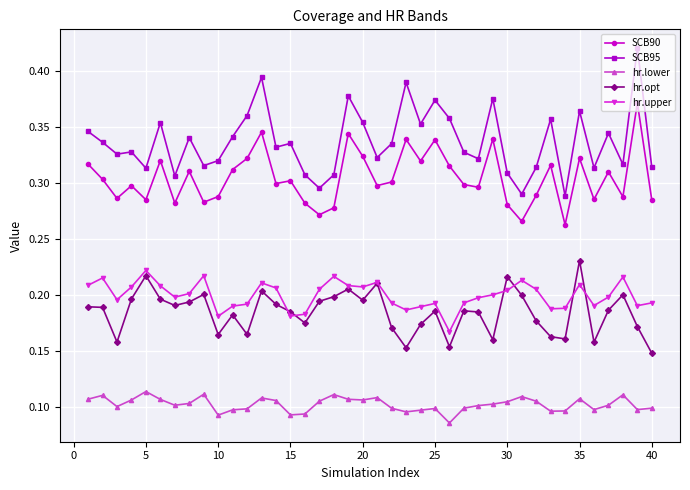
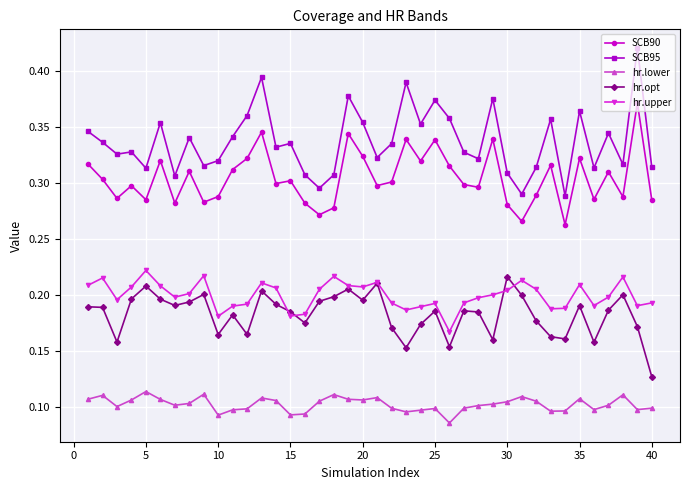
  {
    "hr.opt": {
-     "5": 0.217,
+     "5": 0.208,
      "10": 0.165,
      "15": 0.185,
      "20": 0.195,
      "25": 0.186,
      "30": 0.216,
-     "35": 0.231,
-     "40": 0.148
+     "35": 0.191,
+     "40": 0.127
    }
  }
